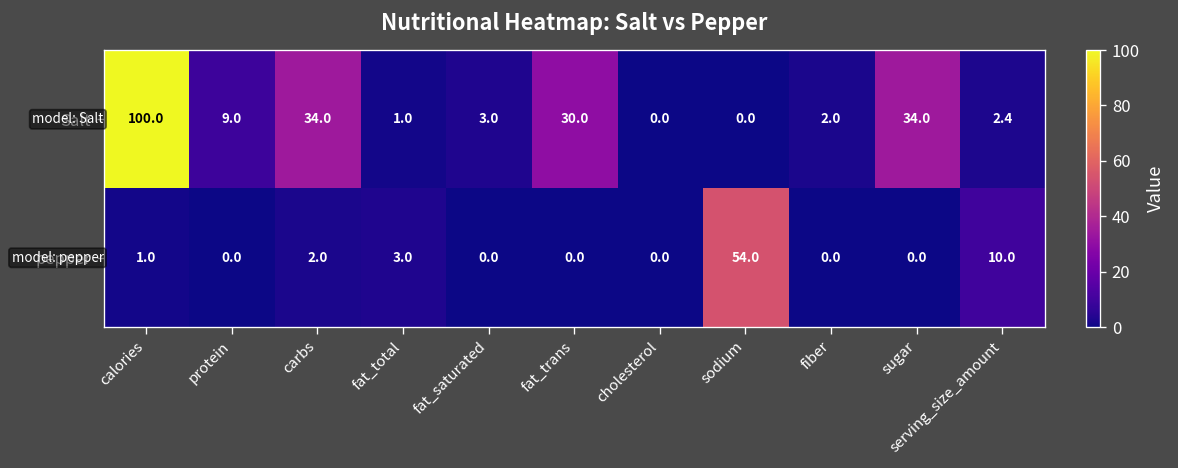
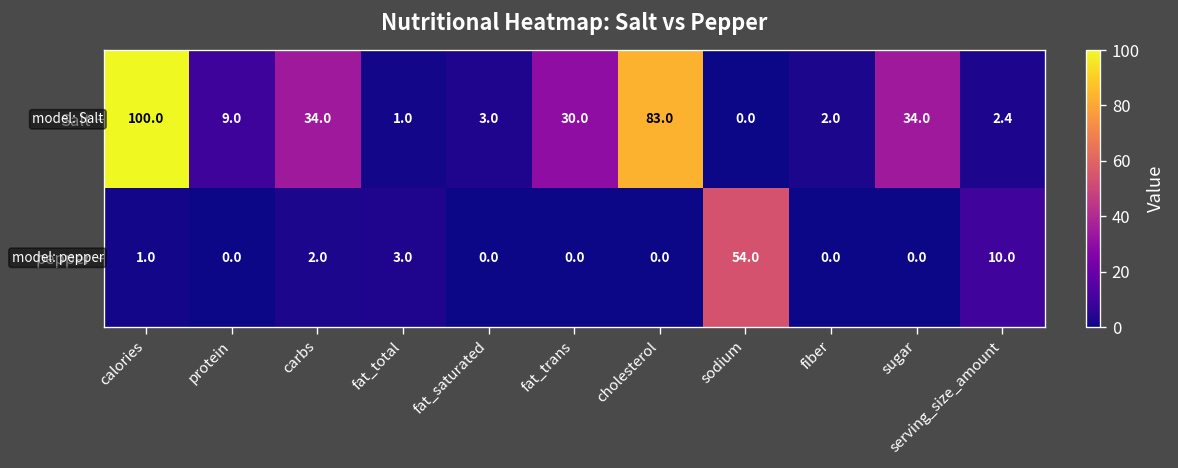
  {
    "Salt": {
      "calories": 100.0,
      "protein": 9.0,
      "carbs": 34.0,
      "fat_total": 1.0,
      "fat_saturated": 3.0,
      "fat_trans": 30.0,
-     "cholesterol": 0.0,
+     "cholesterol": 83.0,
      "sodium": 0.0,
      "fiber": 2.0,
      "sugar": 34.0,
      "serving_size_amount": 2.4
    },
    "pepper": {
      "calories": 1.0,
      "protein": 0.0,
      "carbs": 2.0,
      "fat_total": 3.0,
      "fat_saturated": 0.0,
      "fat_trans": 0.0,
      "cholesterol": 0.0,
      "sodium": 54.0,
      "fiber": 0.0,
      "sugar": 0.0,
      "serving_size_amount": 10.0
    }
  }
